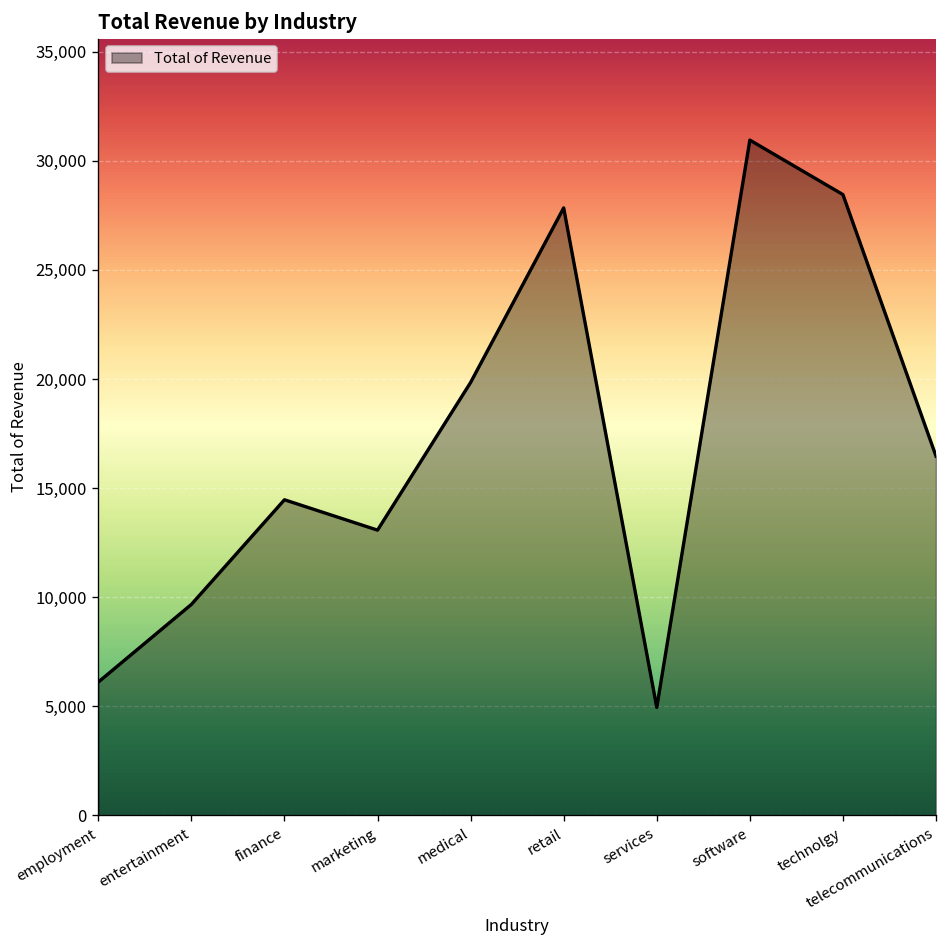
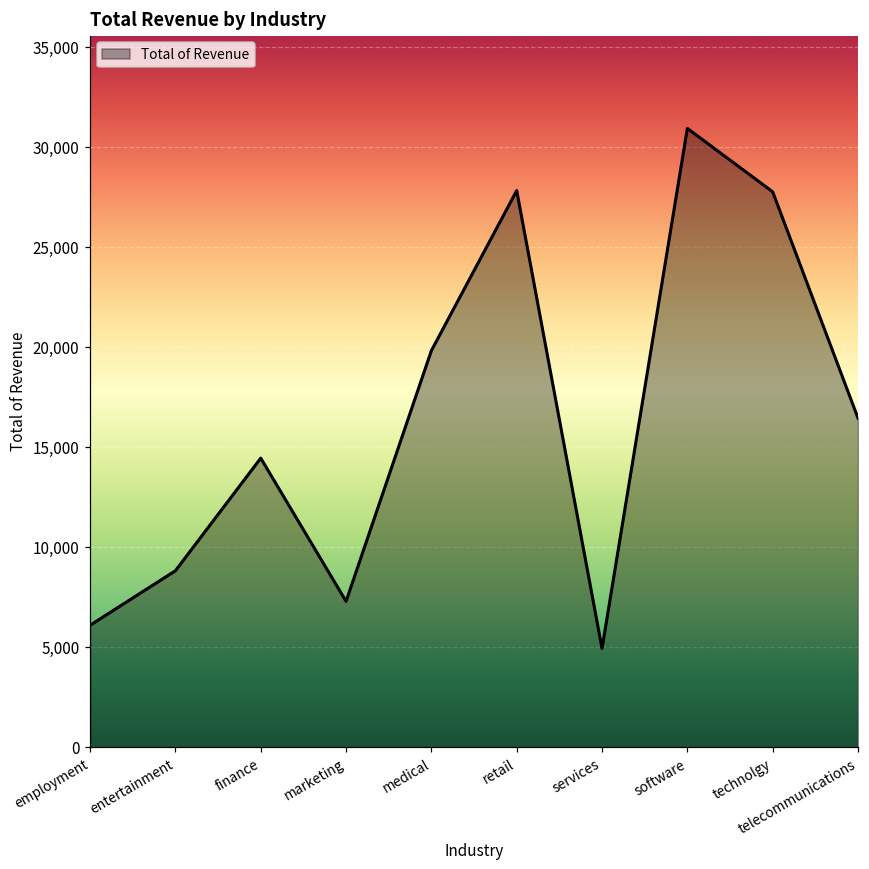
  {
    "employment": "6,100",
-   "entertainment": "9,700",
+   "entertainment": "8,800",
    "finance": "14,500",
-   "marketing": "13,100",
+   "marketing": "7,300",
    "medical": "19,800",
    "retail": "27,800",
    "services": "4,900",
    "software": "31,000",
-   "technolgy": "28,500",
+   "technolgy": "27,800",
    "telecommunications": "16,500"
  }
